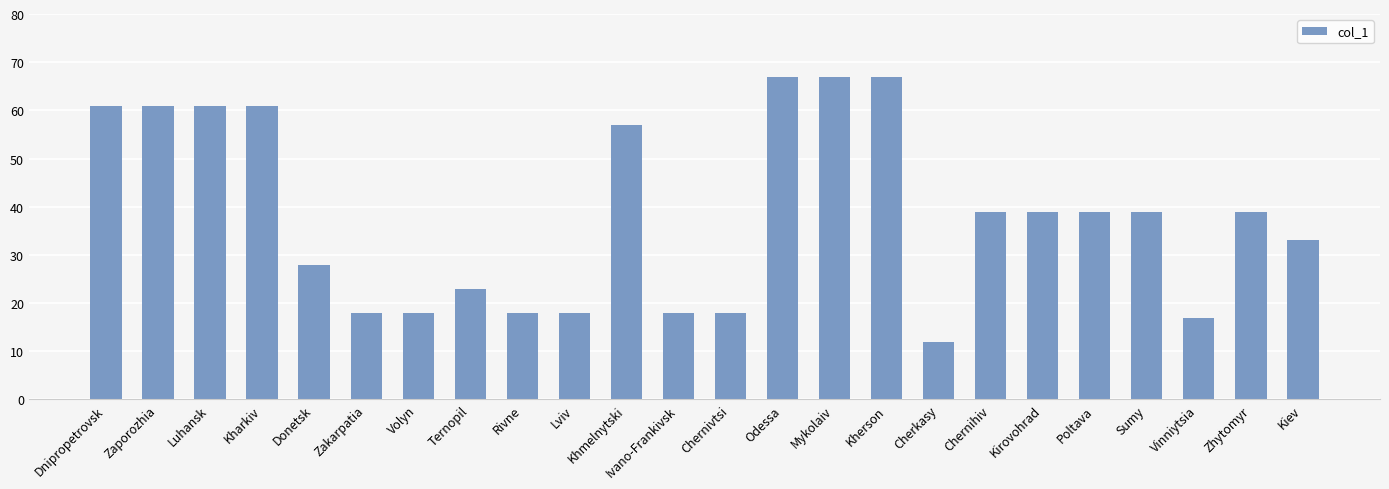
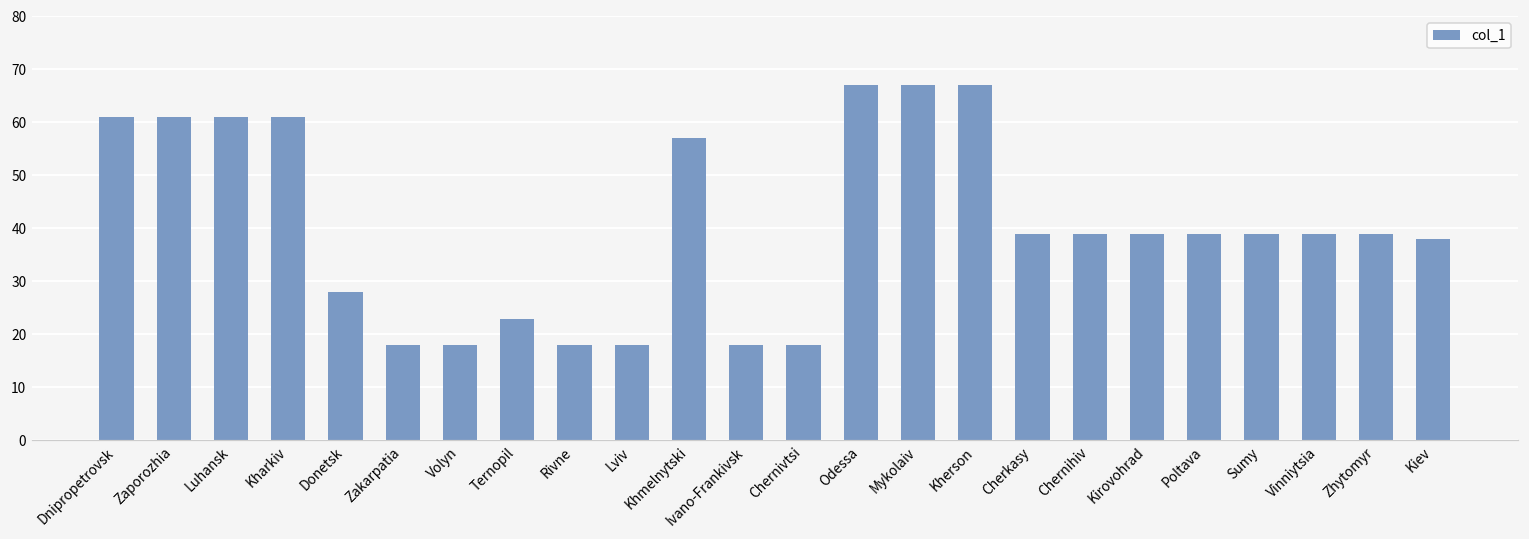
  {
    "Dnipropetrovsk": 61,
    "Zaporozhia": 61,
    "Luhansk": 61,
    "Kharkiv": 61,
    "Donetsk": 28,
    "Zakarpatia": 18,
    "Volyn": 18,
    "Ternopil": 23,
    "Rivne": 18,
    "Lviv": 18,
    "Khmelnytski": 57,
    "Ivano-Frankivsk": 18,
    "Chernivtsi": 18,
    "Odessa": 67,
    "Mykolaiv": 67,
    "Kherson": 67,
-   "Cherkasy": 12,
+   "Cherkasy": 39,
    "Chernihiv": 39,
    "Kirovohrad": 39,
    "Poltava": 39,
    "Sumy": 39,
-   "Vinniytsia": 17,
+   "Vinniytsia": 39,
    "Zhytomyr": 39,
-   "Kiev": 33
+   "Kiev": 38
  }
